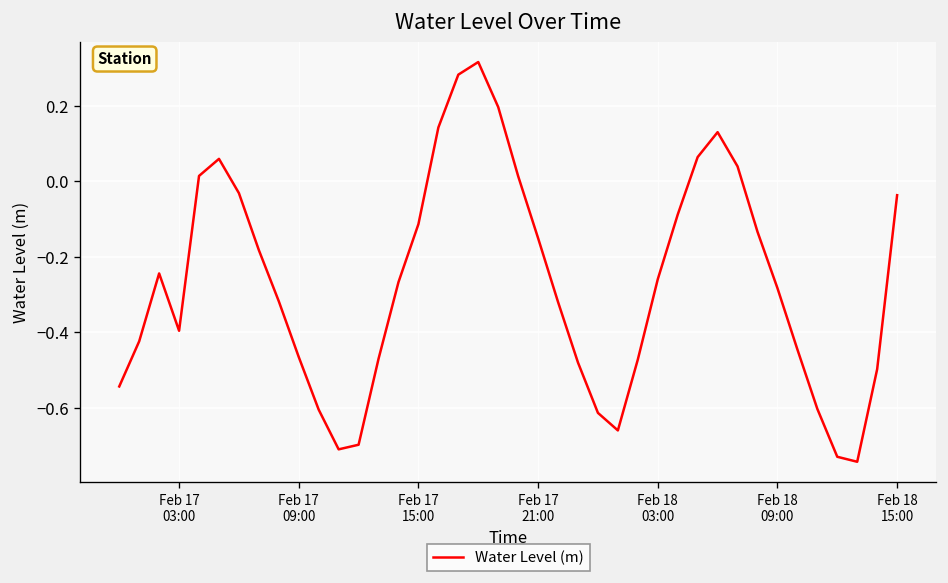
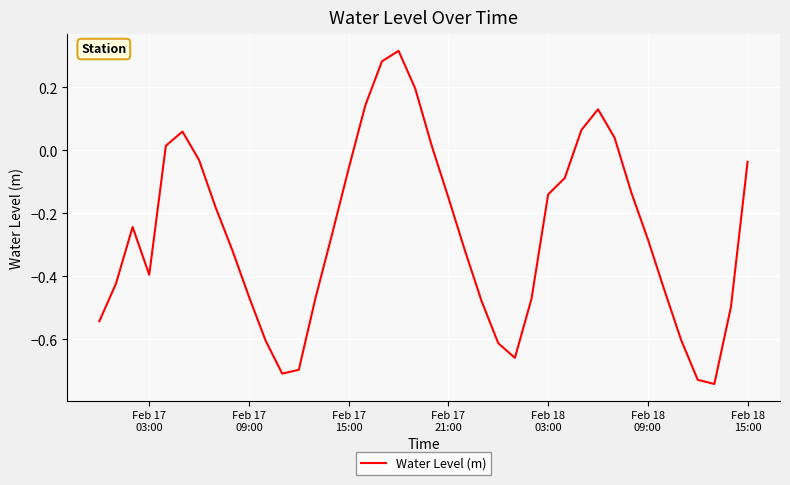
  {
    "Feb 17 03:00": -0.40,
    "Feb 17 09:00": -0.46,
-   "Feb 17 15:00": -0.11,
+   "Feb 17 15:00": -0.06,
    "Feb 17 21:00": -0.15,
-   "Feb 18 03:00": -0.26,
+   "Feb 18 03:00": -0.14,
    "Feb 18 09:00": -0.28,
    "Feb 18 15:00": -0.04
  }
